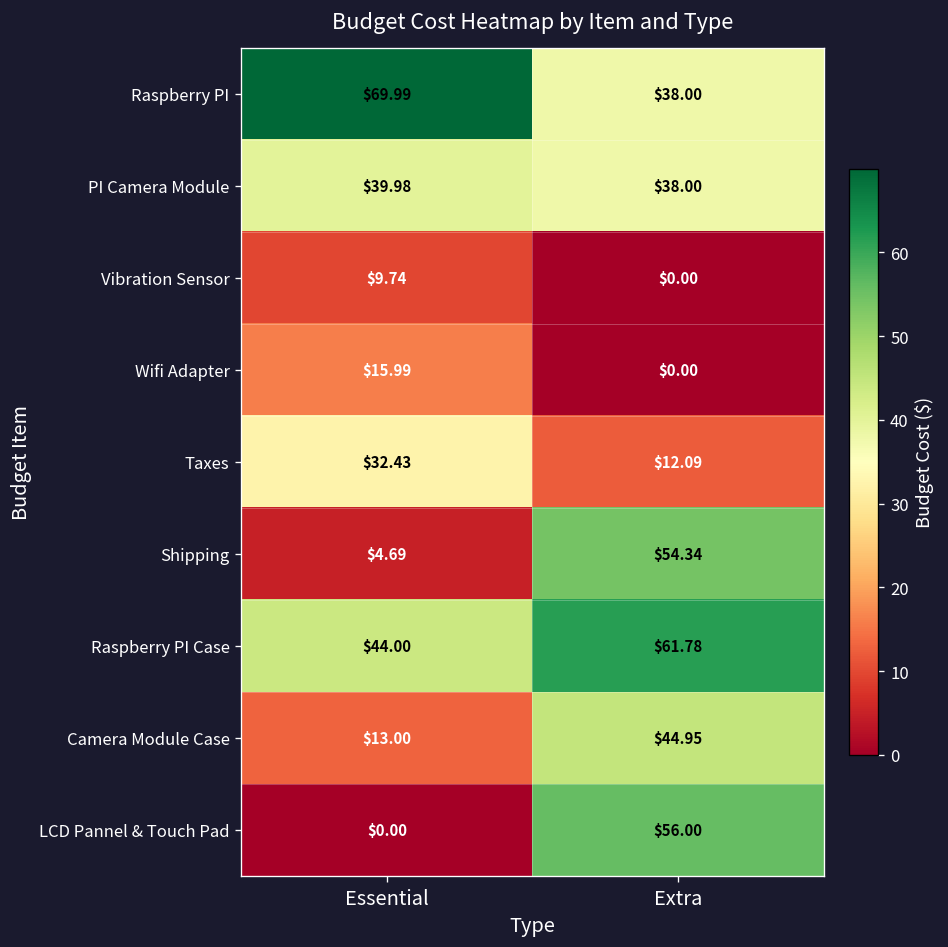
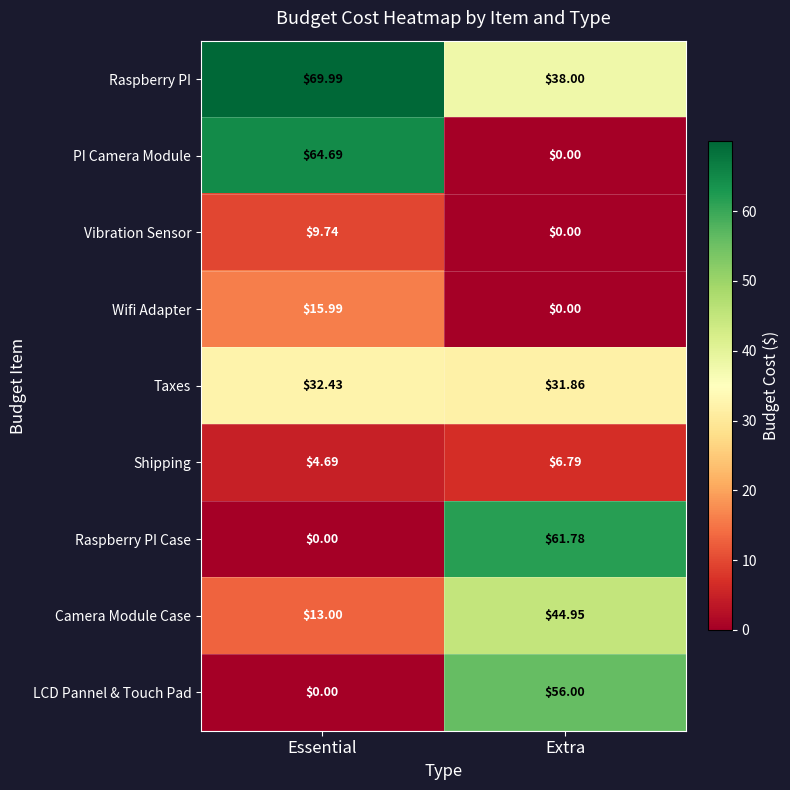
  {
    "Raspberry PI": {
      "Essential": "$69.99",
      "Extra": "$38.00"
    },
    "PI Camera Module": {
-     "Essential": "$39.98",
-     "Extra": "$38.00"
+     "Essential": "$64.69",
+     "Extra": "$0.00"
    },
    "Vibration Sensor": {
      "Essential": "$9.74",
      "Extra": "$0.00"
    },
    "Wifi Adapter": {
      "Essential": "$15.99",
      "Extra": "$0.00"
    },
    "Taxes": {
      "Essential": "$32.43",
-     "Extra": "$12.09"
+     "Extra": "$31.86"
    },
    "Shipping": {
      "Essential": "$4.69",
-     "Extra": "$54.34"
+     "Extra": "$6.79"
    },
    "Raspberry PI Case": {
-     "Essential": "$44.00",
+     "Essential": "$0.00",
      "Extra": "$61.78"
    },
    "Camera Module Case": {
      "Essential": "$13.00",
      "Extra": "$44.95"
    },
    "LCD Pannel & Touch Pad": {
      "Essential": "$0.00",
      "Extra": "$56.00"
    }
  }
